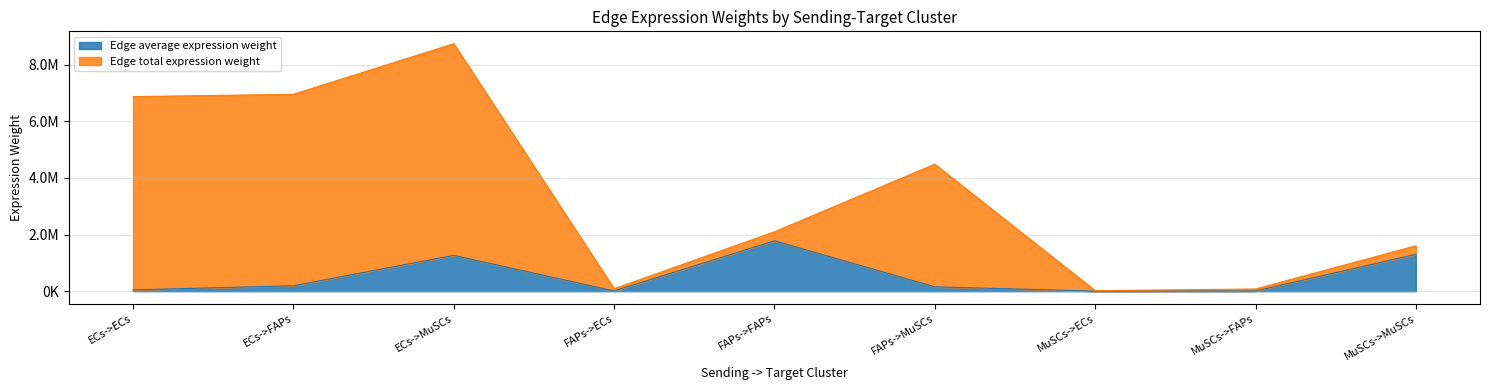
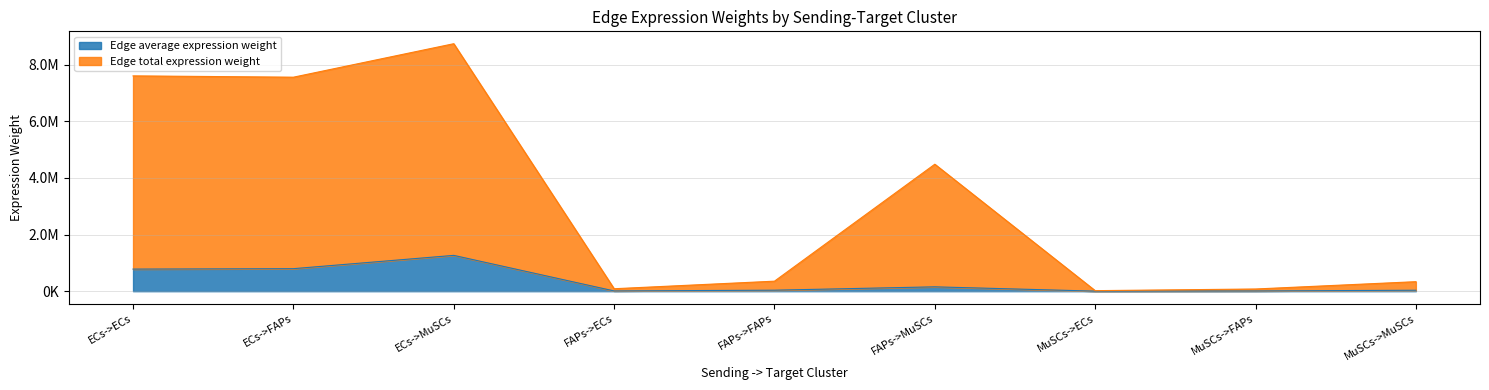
  {
    "Edge average expression weight": {
-     "ECs->ECs": 0,
-     "ECs->FAPs": 200000,
+     "ECs->ECs": 800000,
+     "ECs->FAPs": 800000,
      "ECs->MuSCs": 1300000,
-     "FAPs->FAPs": 1800000,
+     "FAPs->FAPs": 0,
      "FAPs->MuSCs": 200000,
-     "MuSCs->MuSCs": 1300000
+     "MuSCs->MuSCs": 0
    },
    "Edge total expression weight": {
      "ECs->ECs": 6800000,
      "ECs->FAPs": 6800000,
      "ECs->MuSCs": 7500000,
      "FAPs->FAPs": 300000,
      "FAPs->MuSCs": 4300000,
      "MuSCs->MuSCs": 300000
    }
  }
